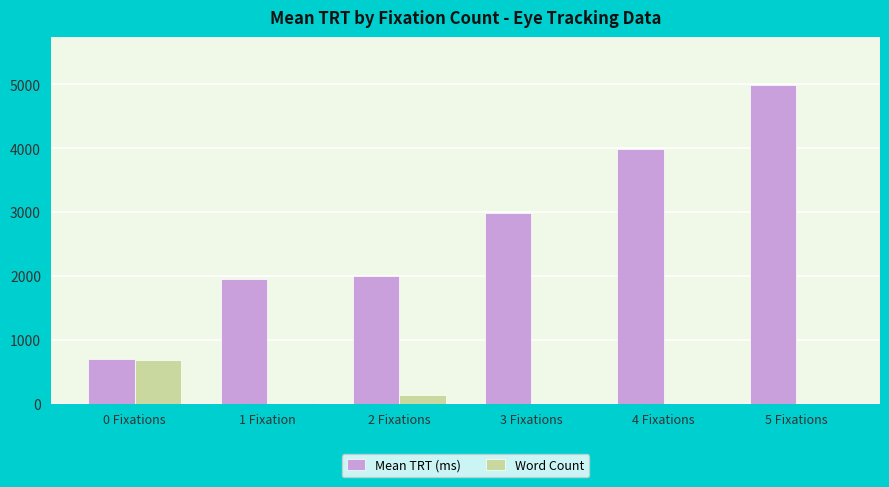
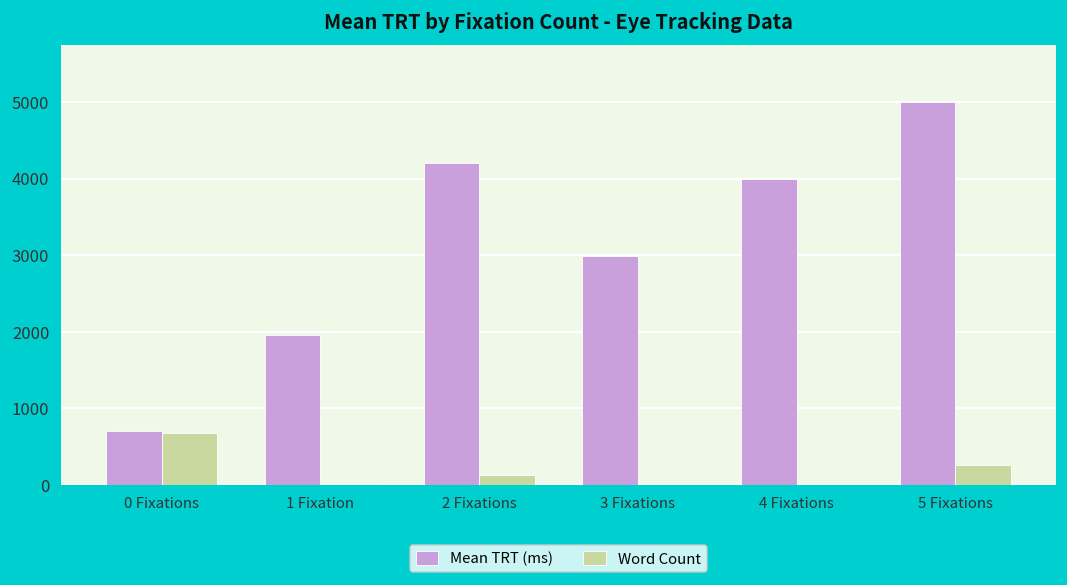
  {
    "Mean TRT (ms)": {
      "0 Fixations": 700,
      "1 Fixation": 2000,
-     "2 Fixations": 2000,
+     "2 Fixations": 4200,
      "3 Fixations": 3000,
      "4 Fixations": 4000,
      "5 Fixations": 5000
    },
    "Word Count": {
      "0 Fixations": 700,
      "2 Fixations": 100,
-     "5 Fixations": 0
+     "5 Fixations": 300
    }
  }
